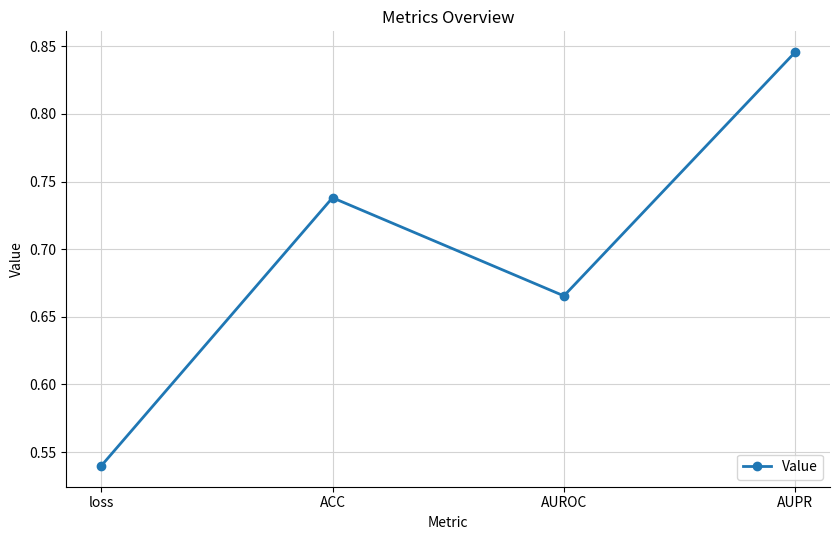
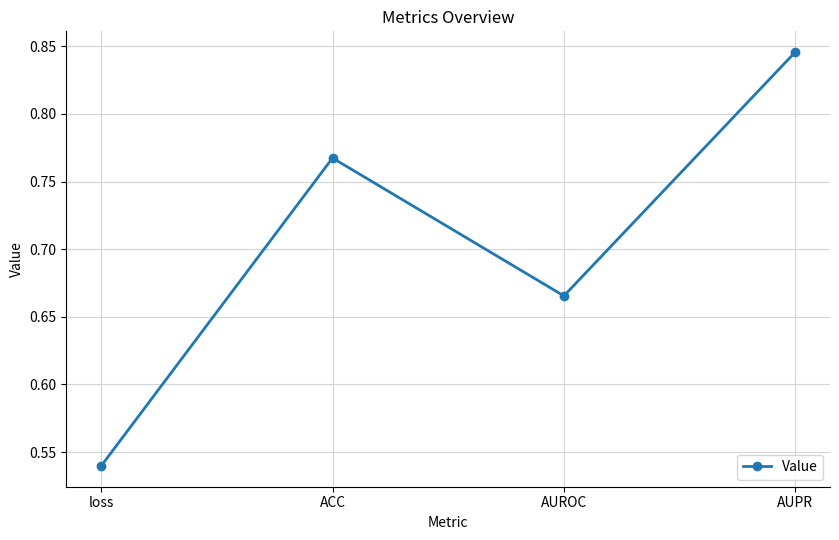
  {
    "loss": 0.540,
-   "ACC": 0.738,
+   "ACC": 0.767,
    "AUROC": 0.665,
    "AUPR": 0.846
  }
